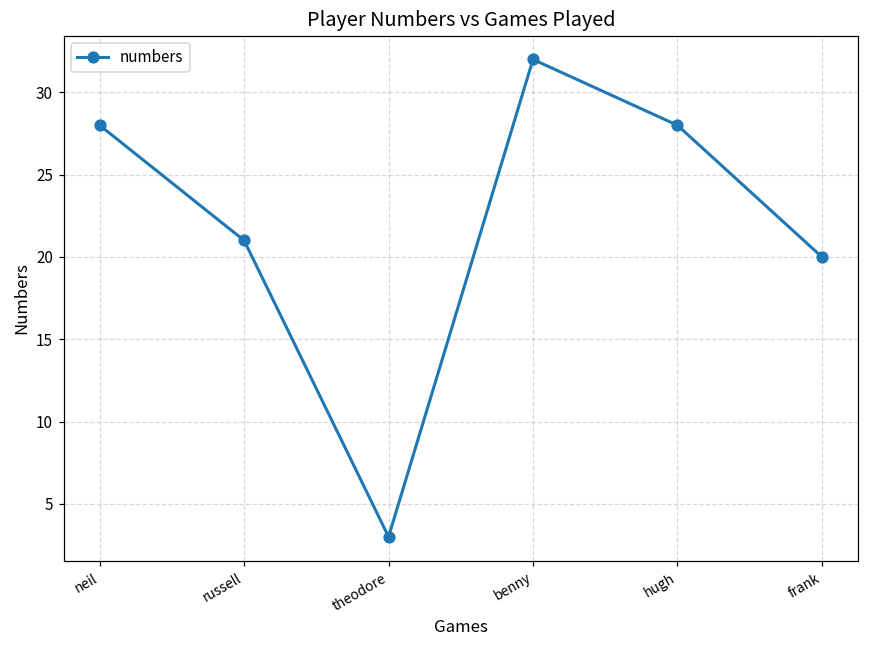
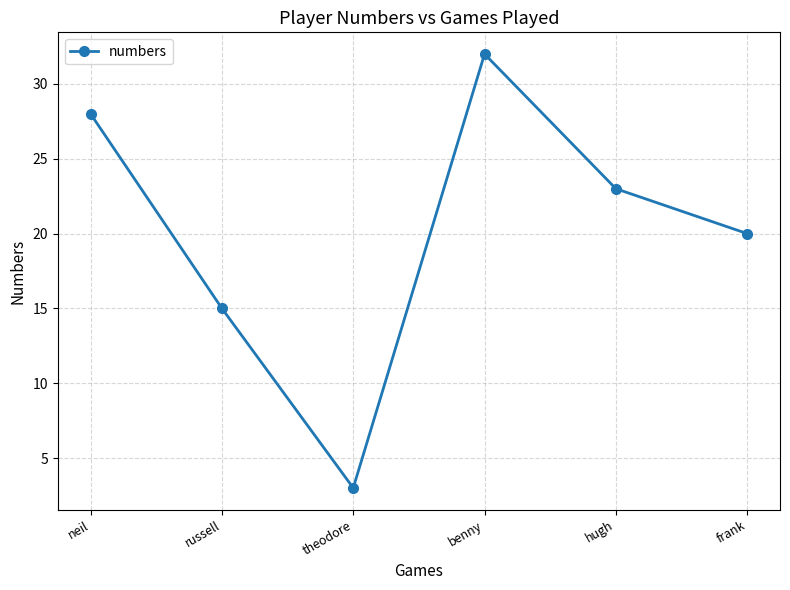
  {
    "neil": 28,
-   "russell": 21,
+   "russell": 15,
    "theodore": 3,
    "benny": 32,
-   "hugh": 28,
+   "hugh": 23,
    "frank": 20
  }
